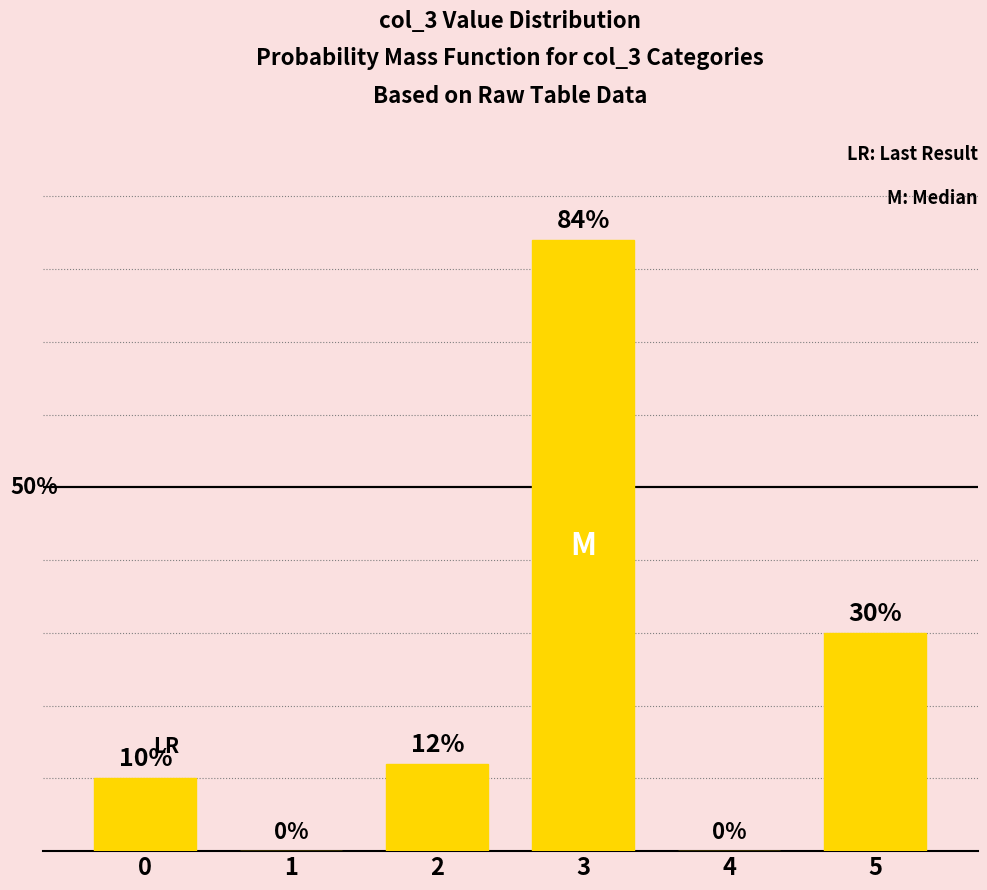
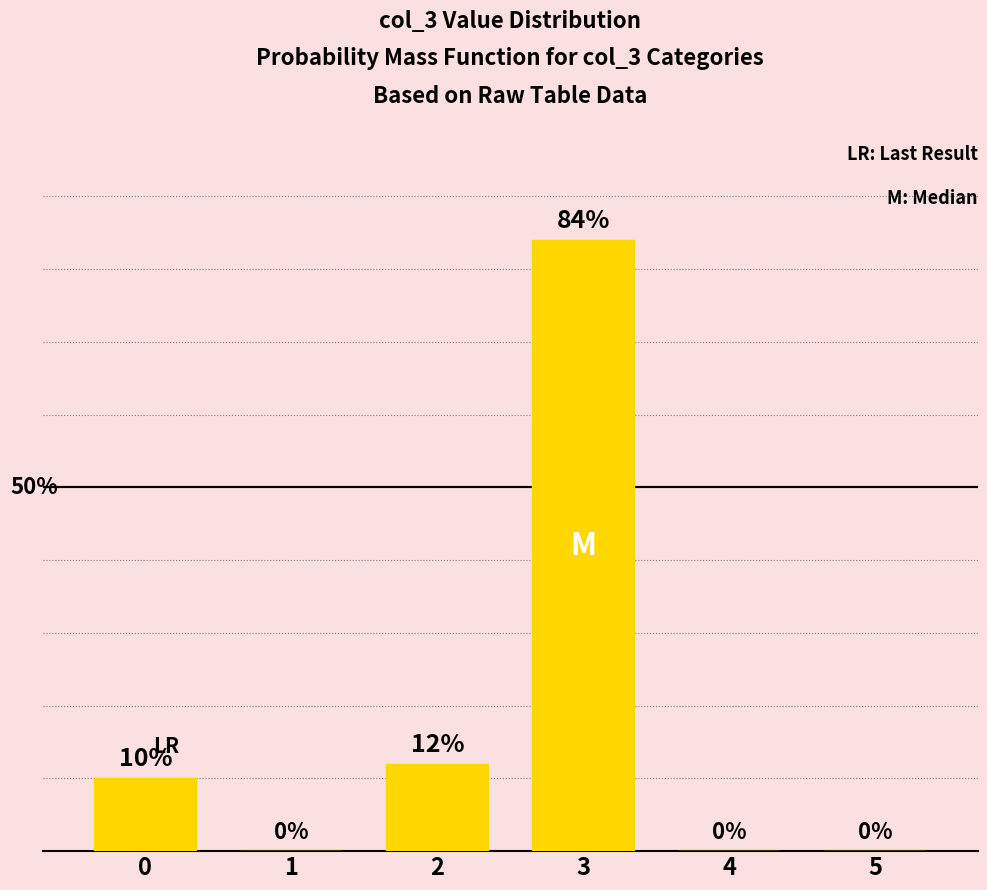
  {
    "0": "10%",
    "1": "0%",
    "2": "12%",
    "3": "84%",
    "4": "0%",
-   "5": "30%"
+   "5": "0%"
  }
